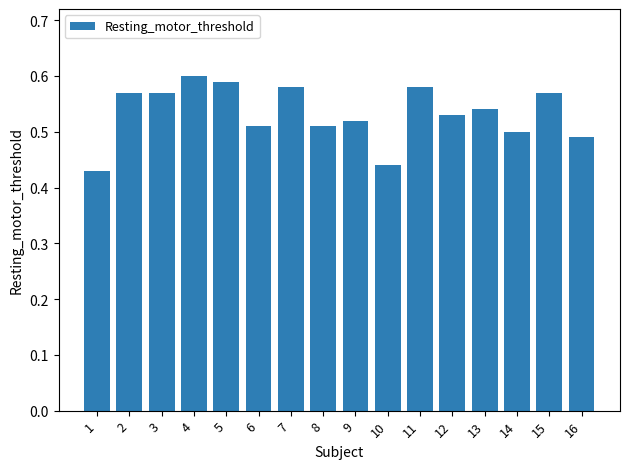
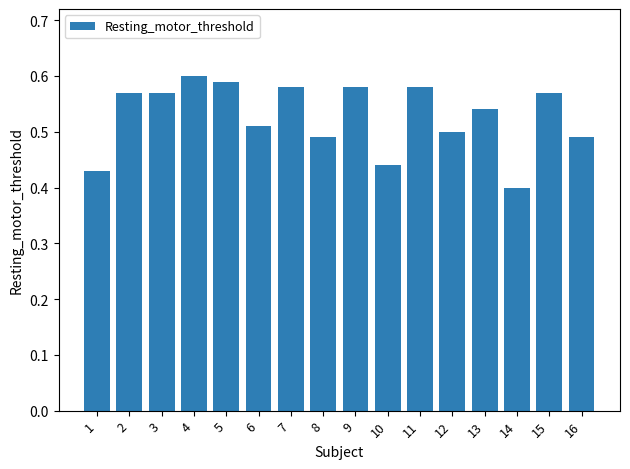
  {
    "1": 0.43,
    "2": 0.57,
    "3": 0.57,
    "4": 0.60,
    "5": 0.59,
    "6": 0.51,
    "7": 0.58,
-   "8": 0.51,
-   "9": 0.52,
+   "8": 0.49,
+   "9": 0.58,
    "10": 0.44,
    "11": 0.58,
-   "12": 0.53,
+   "12": 0.50,
    "13": 0.54,
-   "14": 0.5,
+   "14": 0.4,
    "15": 0.57,
    "16": 0.49
  }
